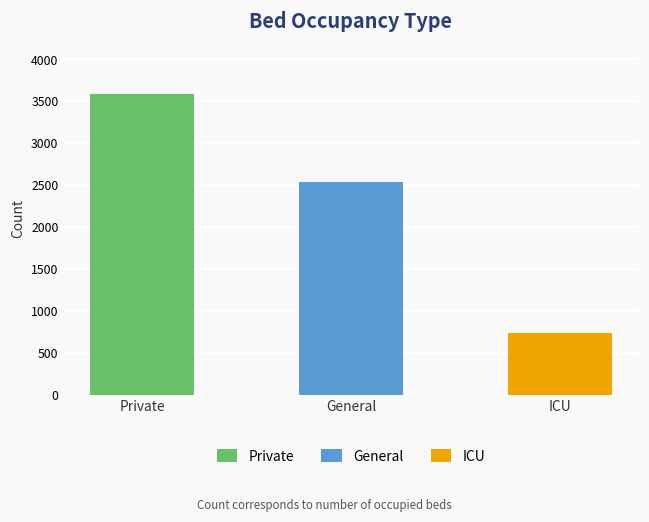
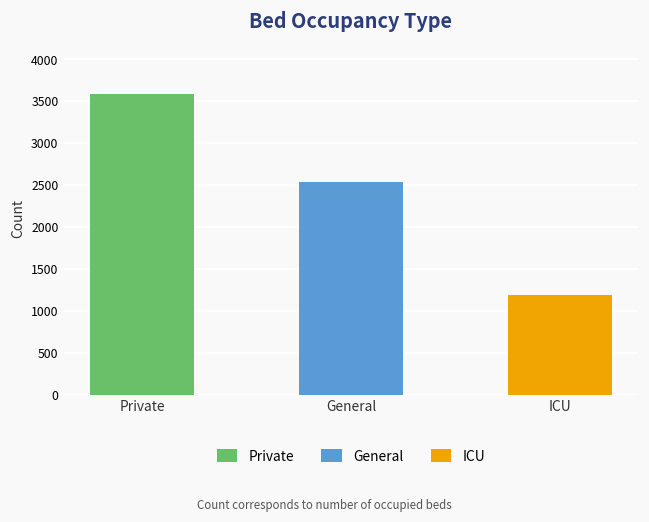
  {
    "Private": 3600,
    "General": 2500,
-   "ICU": 700
+   "ICU": 1200
  }
